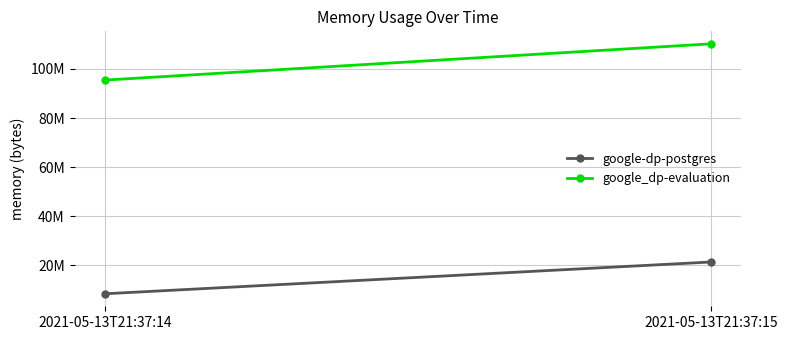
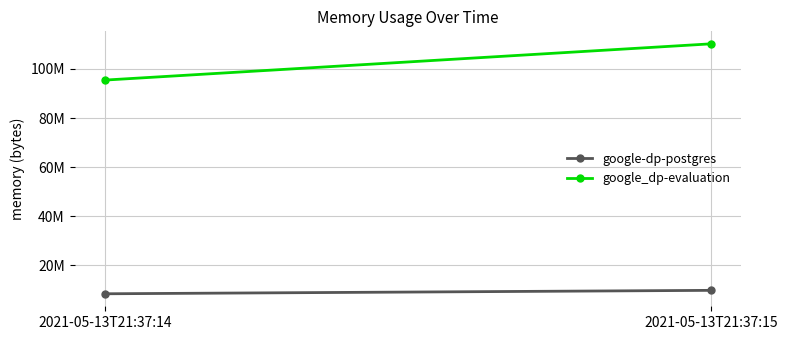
  {
    "google-dp-postgres": {
      "2021-05-13T21:37:14": 8000000,
-     "2021-05-13T21:37:15": 21000000
+     "2021-05-13T21:37:15": 10000000
    },
    "google_dp-evaluation": {
      "2021-05-13T21:37:14": 95000000,
      "2021-05-13T21:37:15": 110000000
    }
  }
